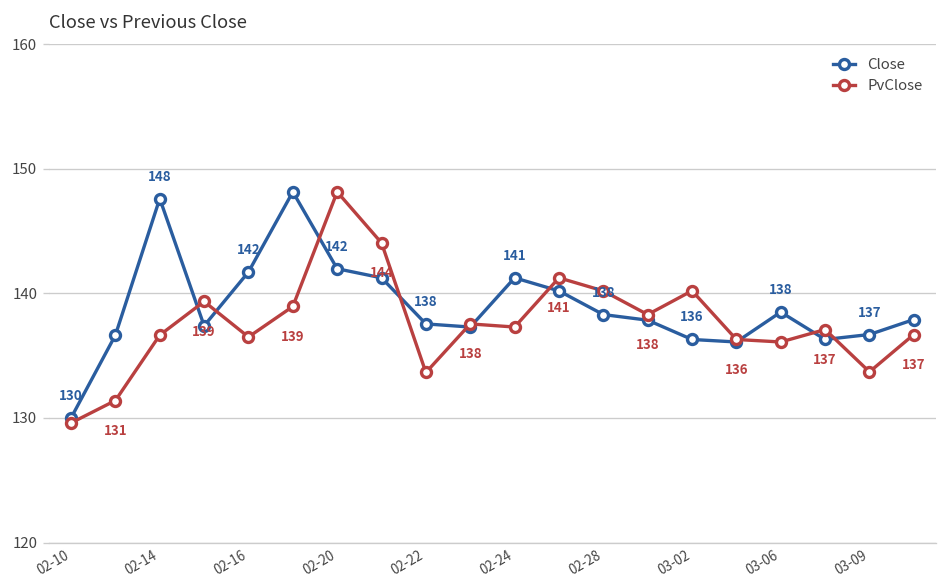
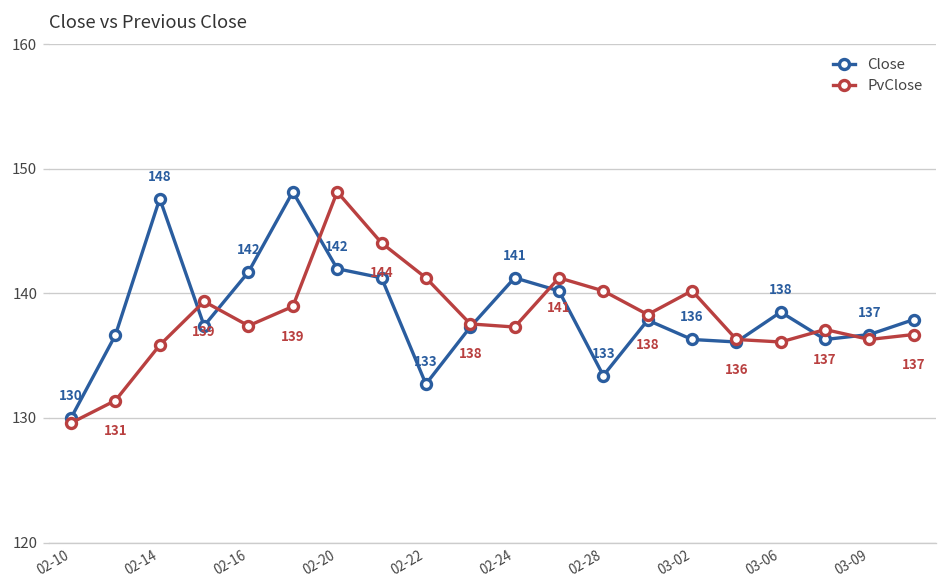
  {
    "Close": {
      "02-10": 130,
      "02-14": 148,
      "02-16": 142,
      "02-20": 142,
-     "02-22": 138,
+     "02-22": 133,
      "02-24": 141,
-     "02-28": 138,
+     "02-28": 133,
      "03-02": 136,
      "03-06": 138,
      "03-09": 137
    },
    "PvClose": {
-     "02-14": 136.7,
-     "02-16": 136.5,
+     "02-14": 135.9,
+     "02-16": 137.4,
      "02-20": 148.2,
-     "02-22": 133.7,
+     "02-22": 141.3,
      "02-24": 137.3,
      "02-28": 140.2,
      "03-02": 140.2,
      "03-06": 136.1,
-     "03-09": 133.7
+     "03-09": 136.3
    }
  }
